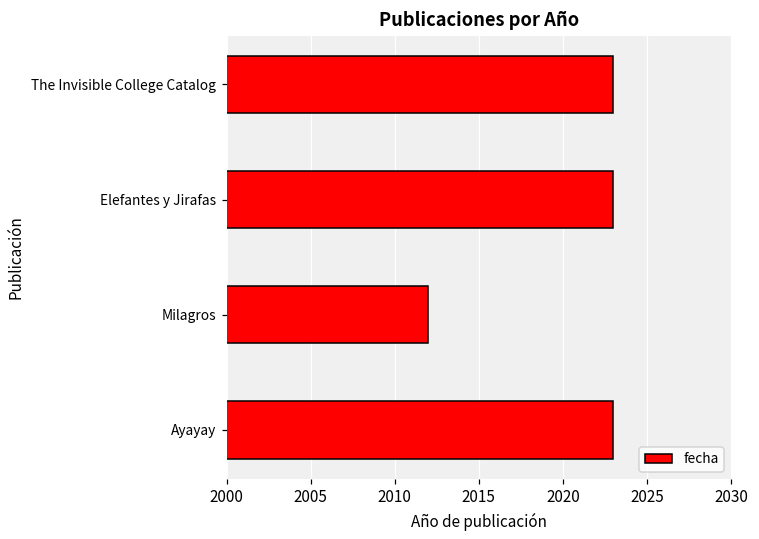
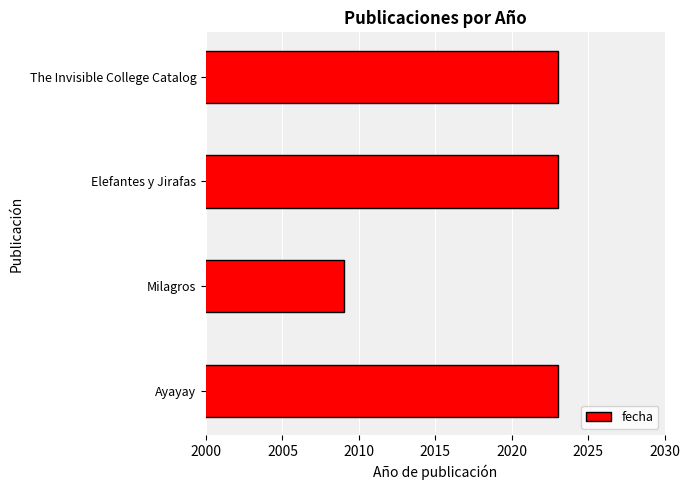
  {
    "The Invisible College Catalog": 2023,
    "Elefantes y Jirafas": 2023,
-   "Milagros": 2012,
+   "Milagros": 2009,
    "Ayayay": 2023
  }
